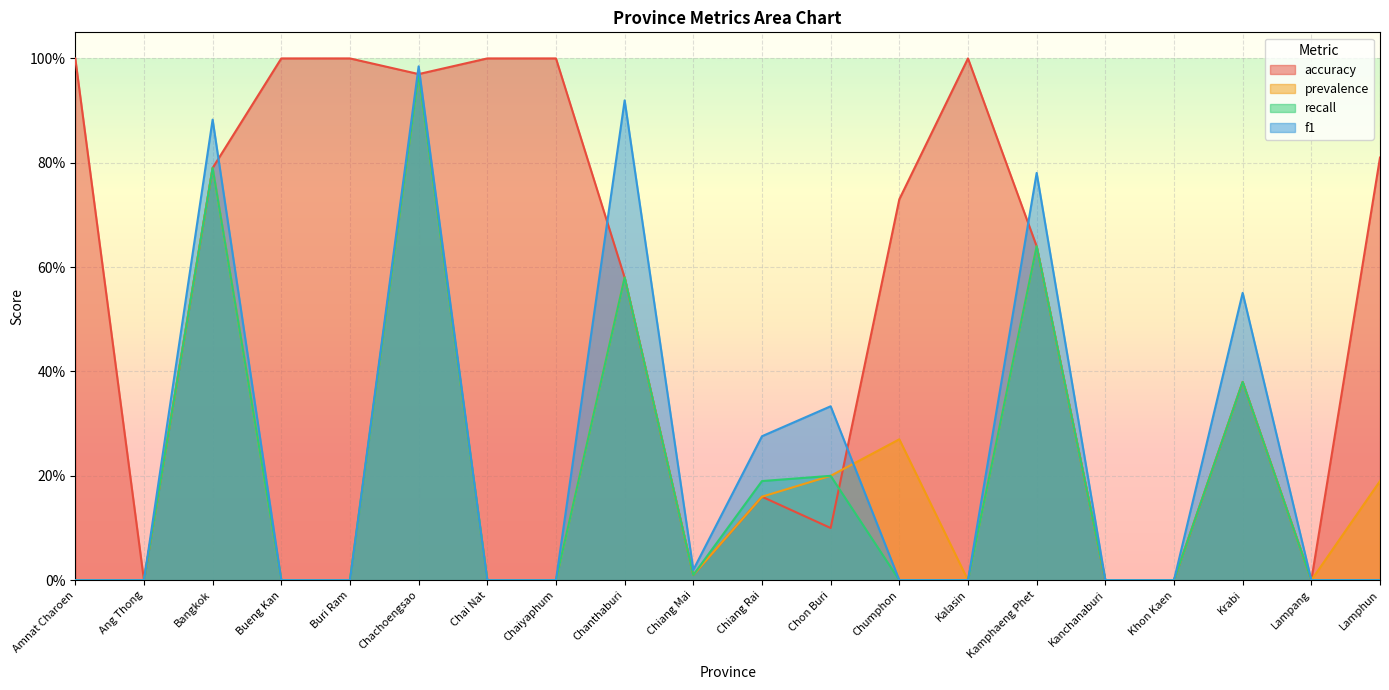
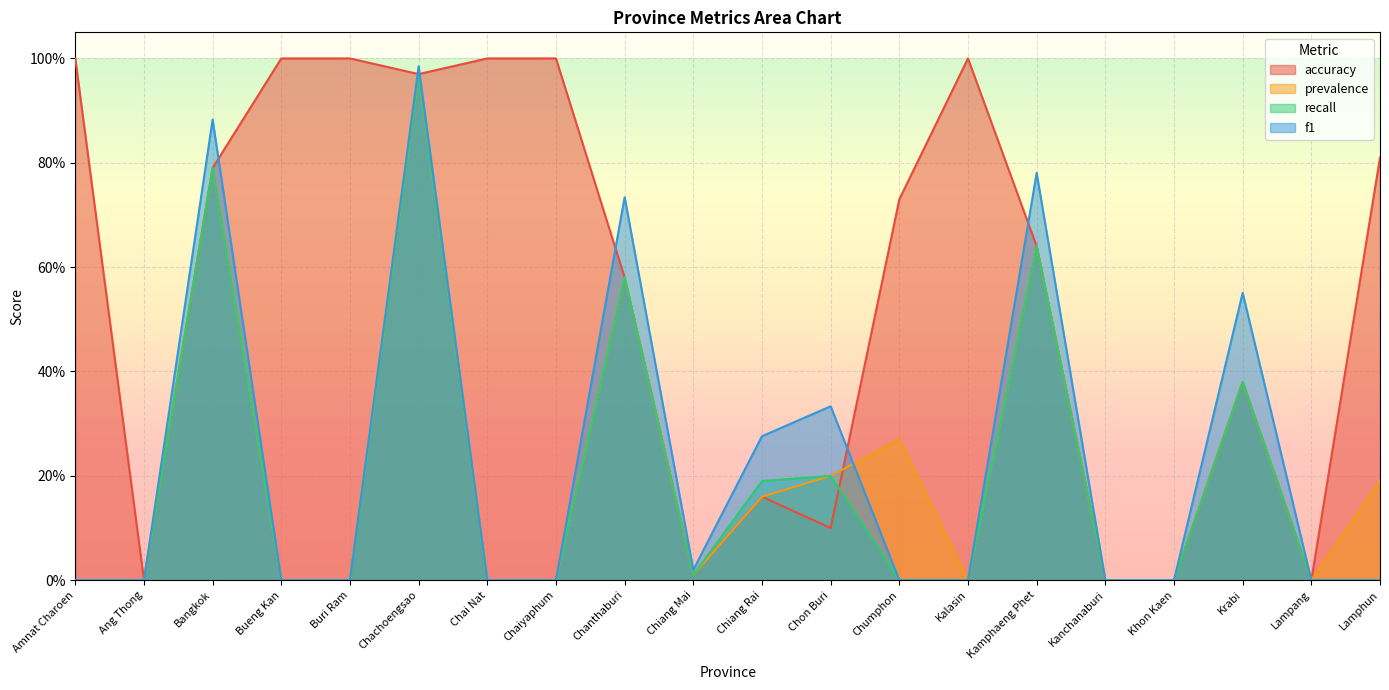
  {
    "accuracy": {
      "Amnat Charoen": "100%",
      "Bueng Kan": "100%",
      "Buri Ram": "100%",
      "Chai Nat": "100%",
      "Chaiyaphum": "100%",
      "Chon Buri": "10%",
      "Chumphon": "73%",
      "Kalasin": "100%",
      "Lamphun": "81%"
    },
    "prevalence": {
      "Chumphon": "27%",
      "Lamphun": "19%"
    },
    "recall": {
      "Chiang Rai": "19%"
    },
    "f1": {
      "Bangkok": "88%",
      "Chachoengsao": "98%",
-     "Chanthaburi": "92%",
+     "Chanthaburi": "73%",
      "Chiang Mai": "2%",
      "Chiang Rai": "28%",
      "Chon Buri": "33%",
      "Kamphaeng Phet": "78%",
      "Krabi": "55%"
    }
  }
